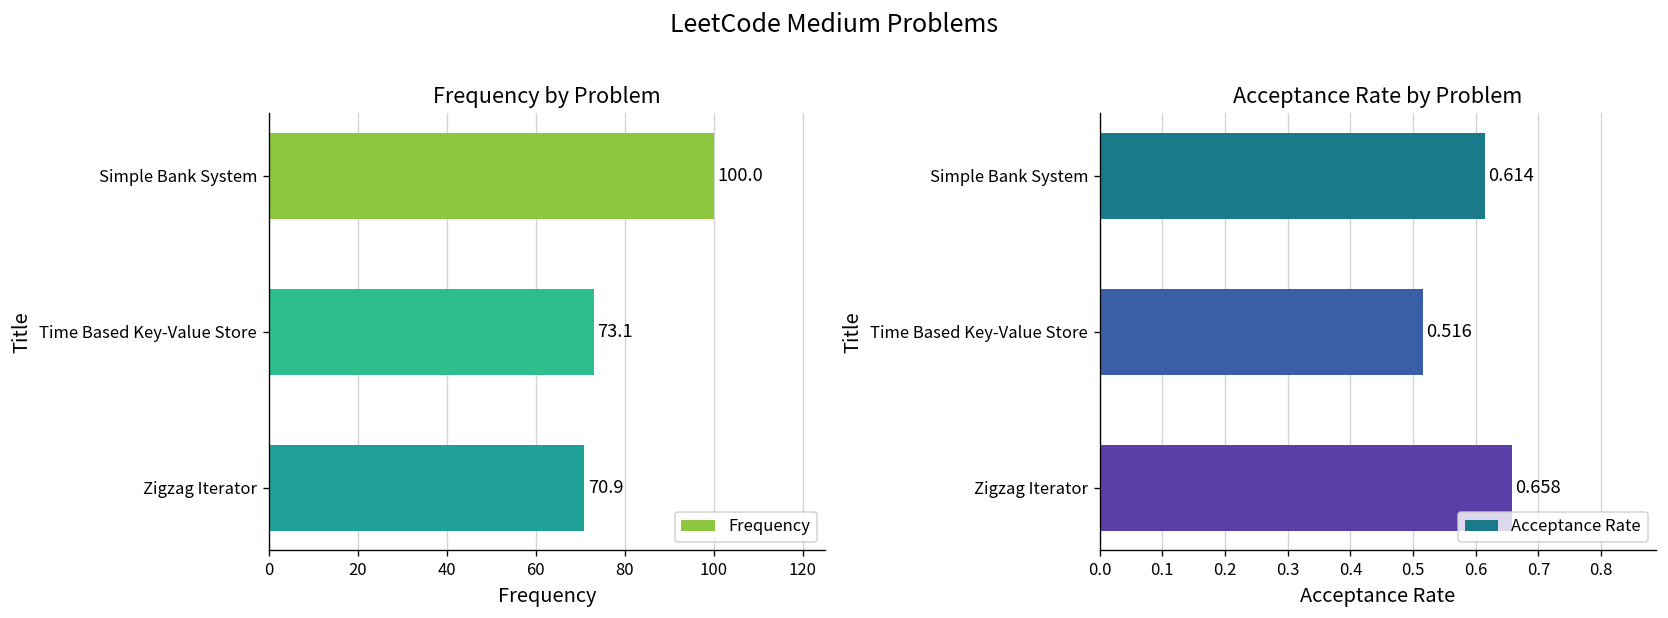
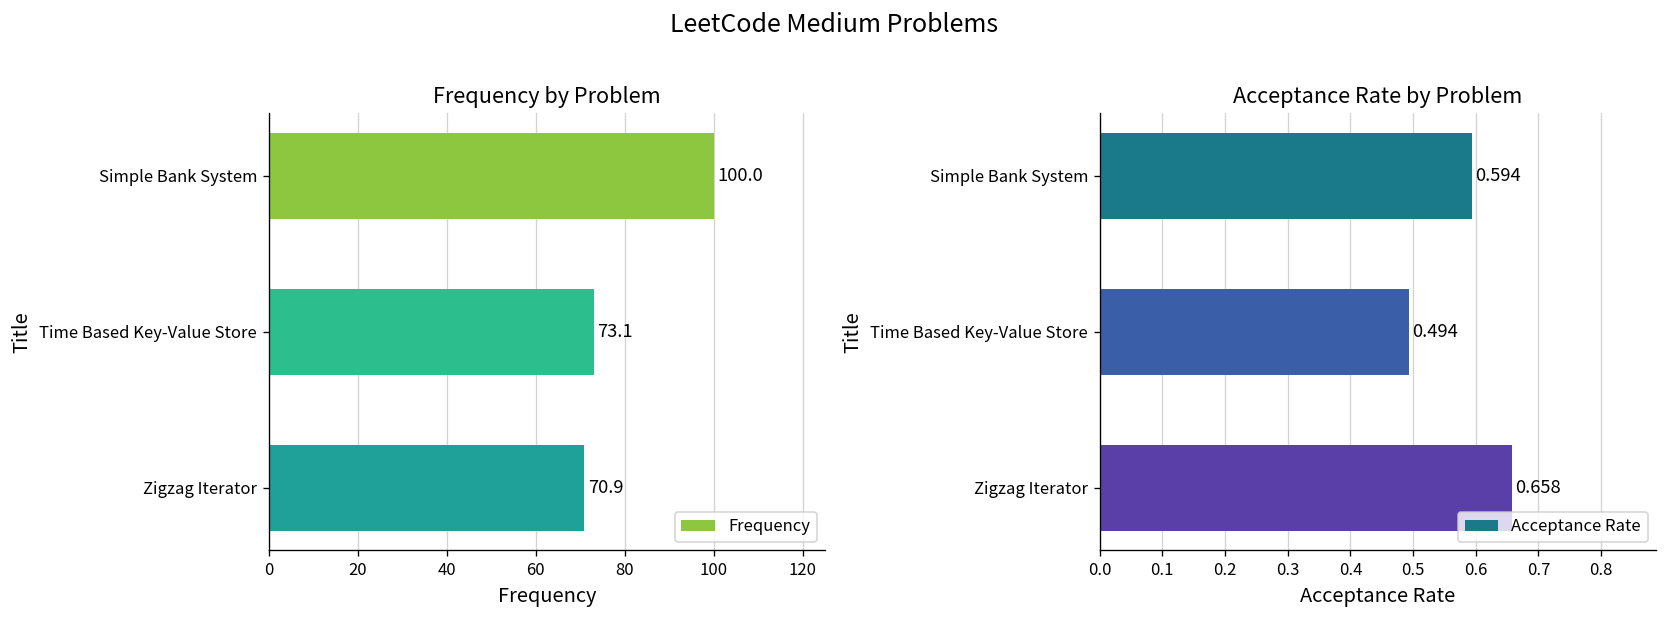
  {
    "Frequency by Problem": {
      "Simple Bank System": 100.0,
      "Time Based Key-Value Store": 73.1,
      "Zigzag Iterator": 70.9
    },
    "Acceptance Rate by Problem": {
-     "Simple Bank System": 0.614,
-     "Time Based Key-Value Store": 0.516,
+     "Simple Bank System": 0.594,
+     "Time Based Key-Value Store": 0.494,
      "Zigzag Iterator": 0.658
    }
  }
